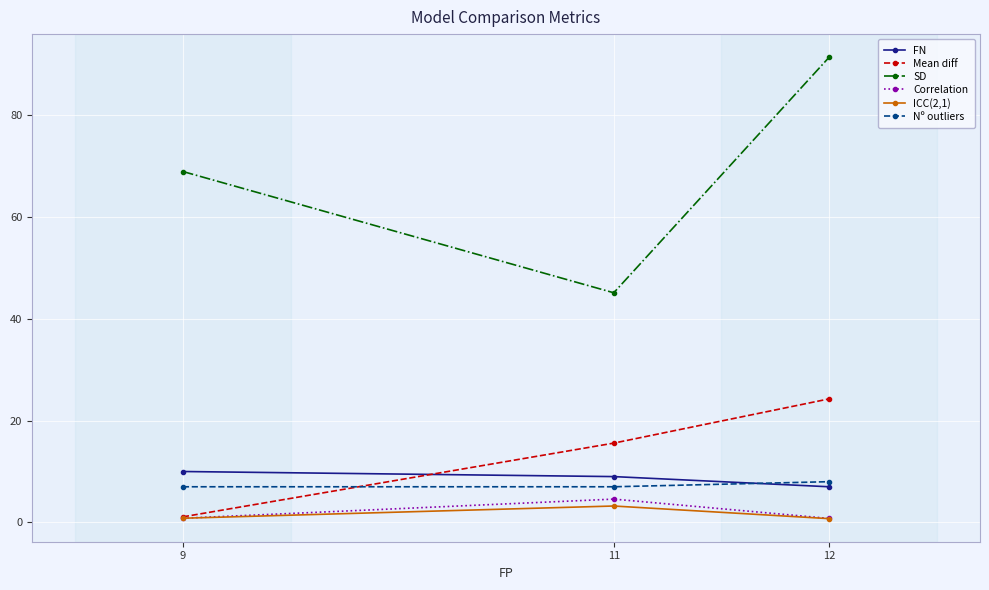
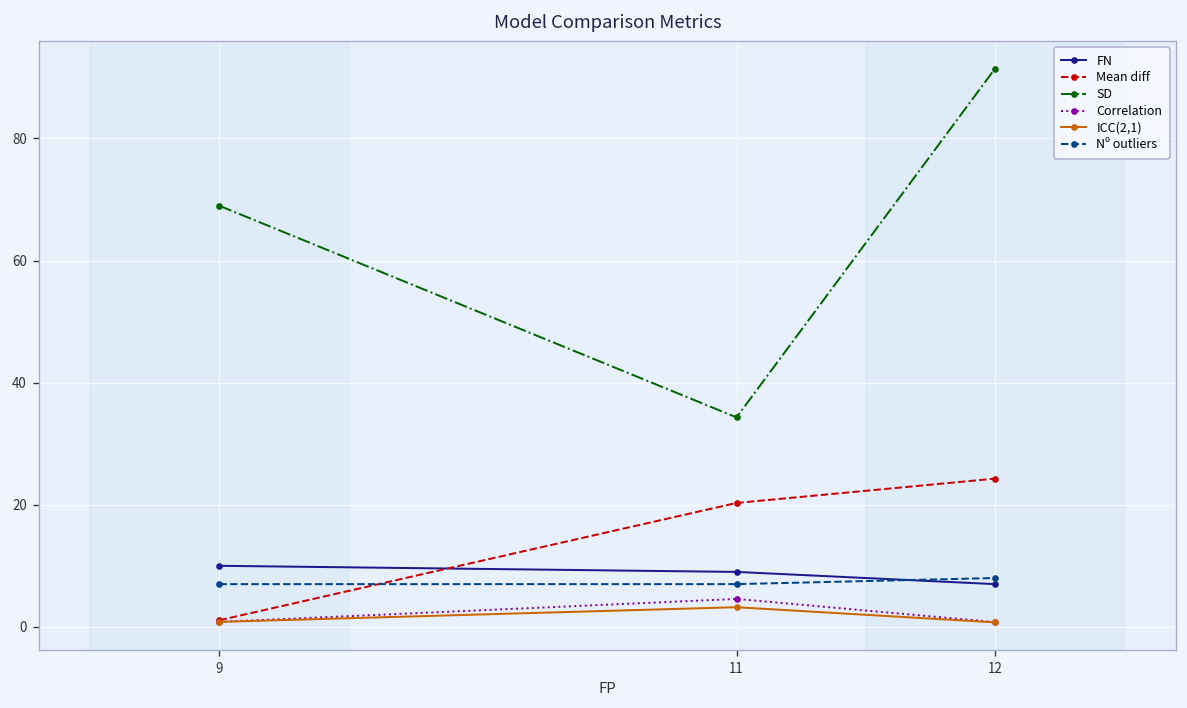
  {
    "Mean diff": {
-     "11": 16,
+     "11": 20,
      "12": 24
    },
    "SD": {
      "9": 69,
-     "11": 45,
+     "11": 34,
      "12": 91
    },
    "Correlation": {
      "11": 5
    },
    "ICC(2,1)": {
      "11": 3
    }
  }
